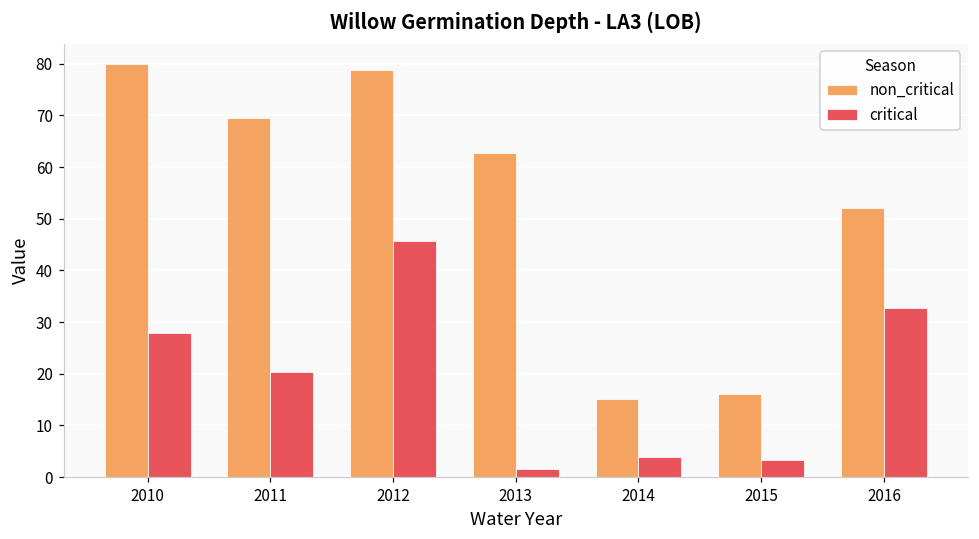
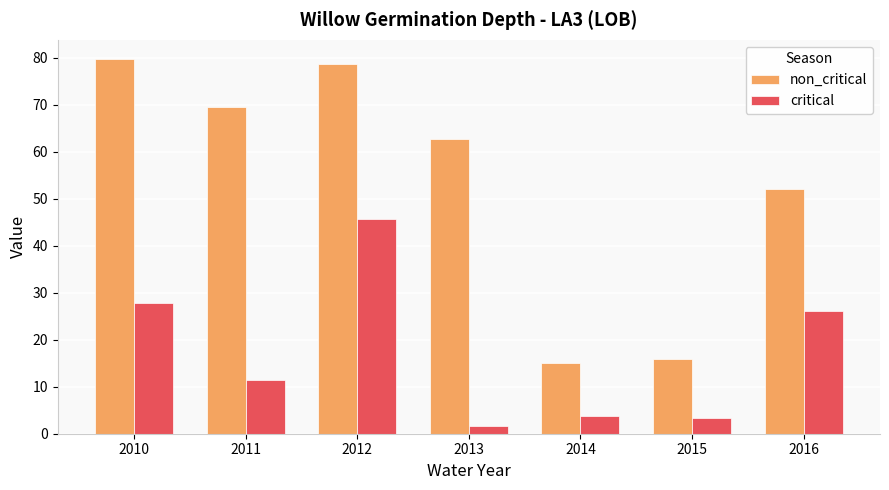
  {
    "non_critical": {
      "2010": 80,
      "2011": 69,
      "2012": 79,
      "2013": 63,
      "2014": 15,
      "2015": 16,
      "2016": 52
    },
    "critical": {
      "2010": 28,
-     "2011": 20,
+     "2011": 11,
      "2012": 46,
      "2013": 2,
      "2014": 4,
      "2015": 3,
-     "2016": 33
+     "2016": 26
    }
  }
